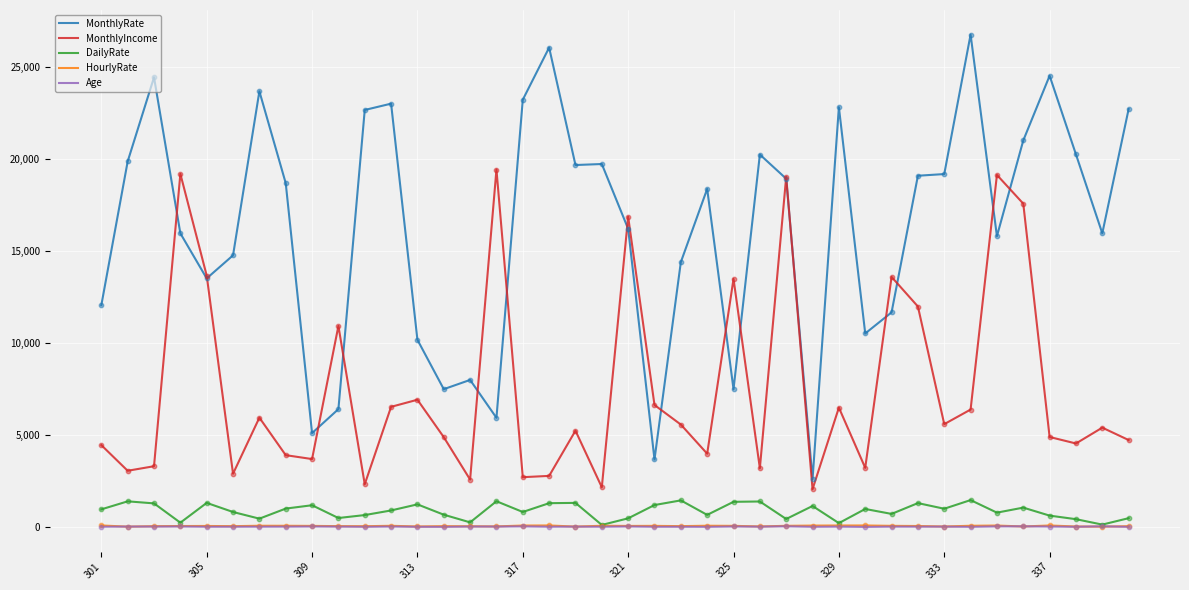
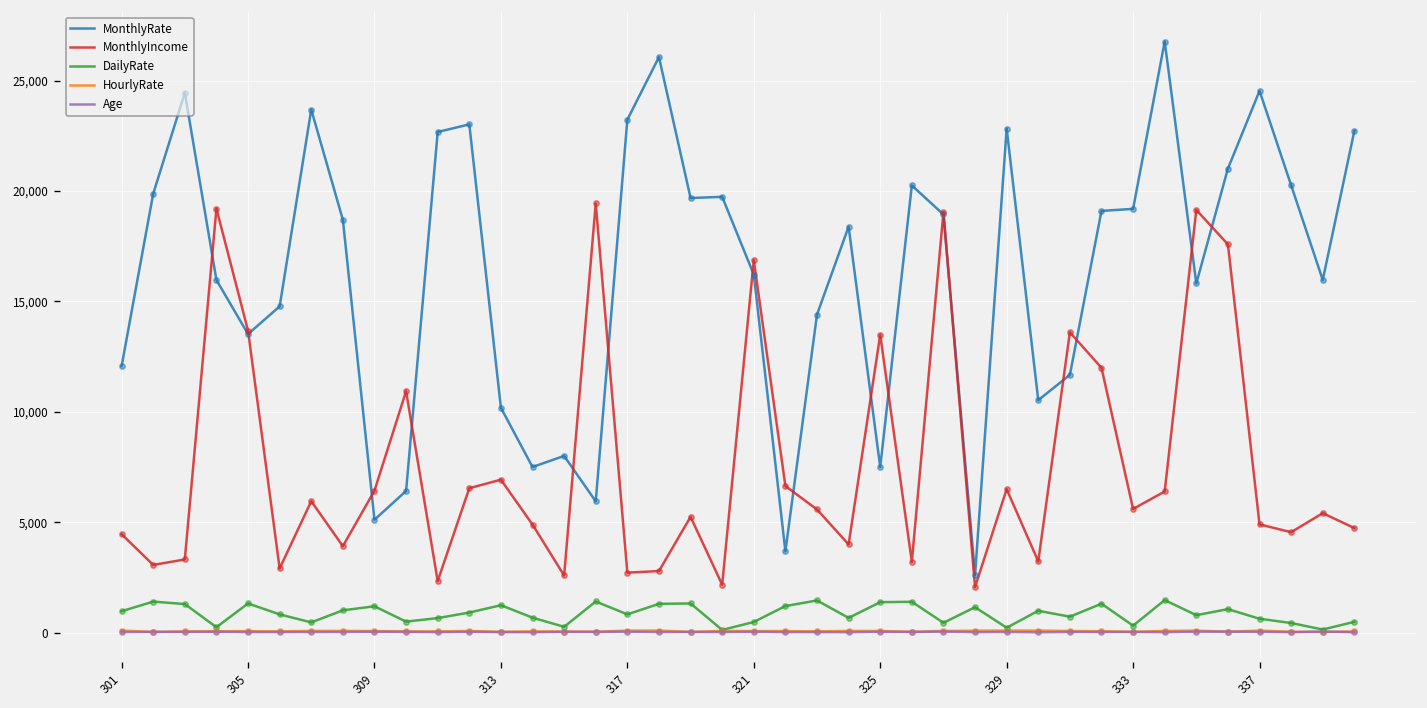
  {
    "MonthlyRate": {
      "301": "12,100",
      "305": "13,500",
      "309": "5,100",
      "313": "10,200",
      "317": "23,200",
      "321": "16,200",
      "325": "7,500",
      "329": "22,800",
      "333": "19,200",
      "337": "24,500"
    },
    "MonthlyIncome": {
      "301": "4,500",
      "305": "13,700",
-     "309": "3,700",
+     "309": "6,400",
      "313": "6,900",
      "317": "2,700",
      "321": "16,900",
      "325": "13,500",
      "329": "6,500",
      "333": "5,600",
      "337": "4,900"
    },
    "DailyRate": {
      "301": "1,000",
      "305": "1,300",
      "309": "1,200",
      "313": "1,200",
      "317": "800",
      "321": "500",
      "325": "1,400",
-     "333": "1,000",
+     "333": "300",
      "337": "600"
    }
  }
